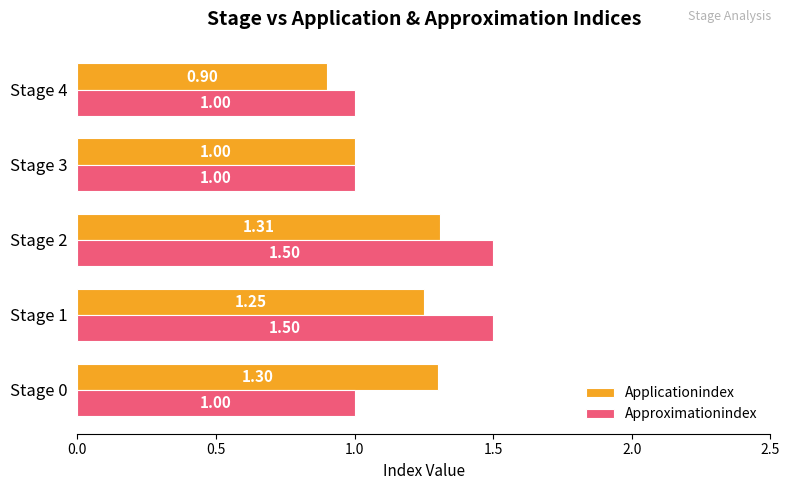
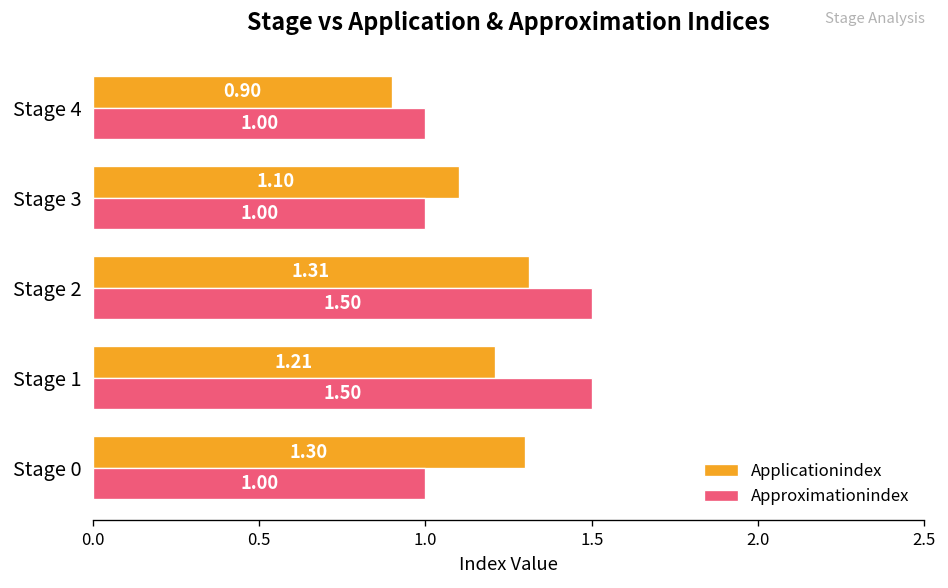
  {
    "Applicationindex": {
      "Stage 4": 0.90,
-     "Stage 3": 1.00,
+     "Stage 3": 1.10,
      "Stage 2": 1.31,
-     "Stage 1": 1.25,
+     "Stage 1": 1.21,
      "Stage 0": 1.30
    },
    "Approximationindex": {
      "Stage 4": 1.00,
      "Stage 3": 1.00,
      "Stage 2": 1.50,
      "Stage 1": 1.50,
      "Stage 0": 1.00
    }
  }
